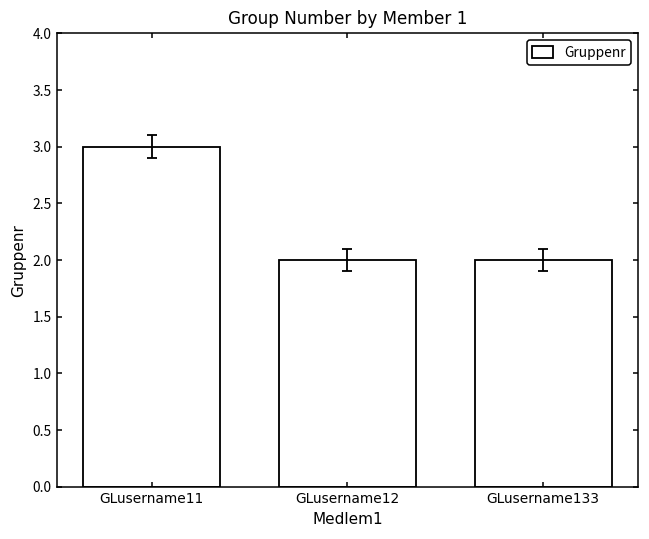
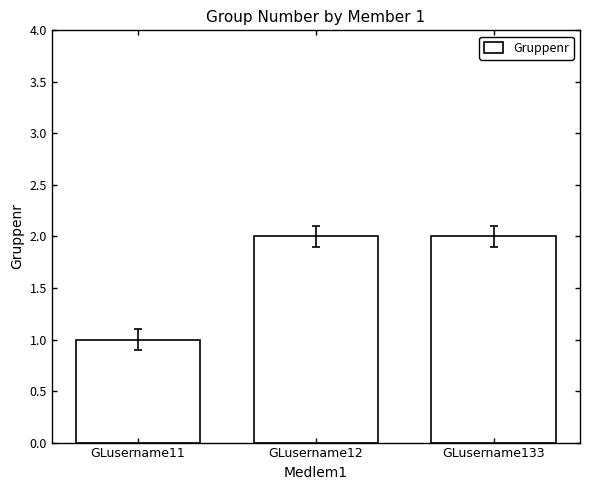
  {
    "Gruppenr": {
-     "GLusername11": 3,
+     "GLusername11": 1,
      "GLusername12": 2,
      "GLusername133": 2
    }
  }
